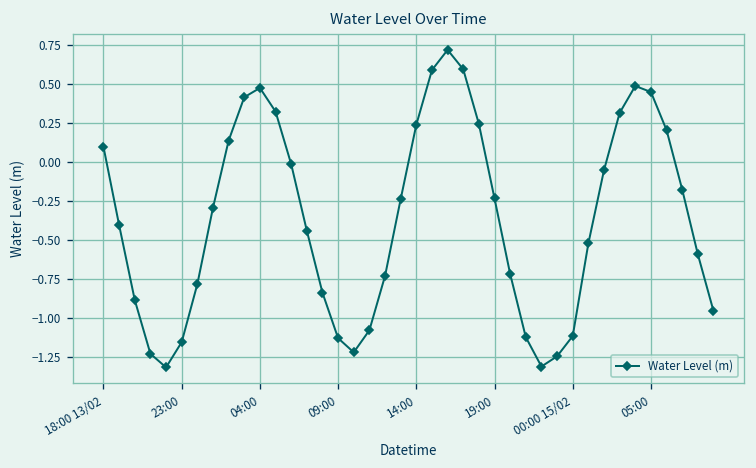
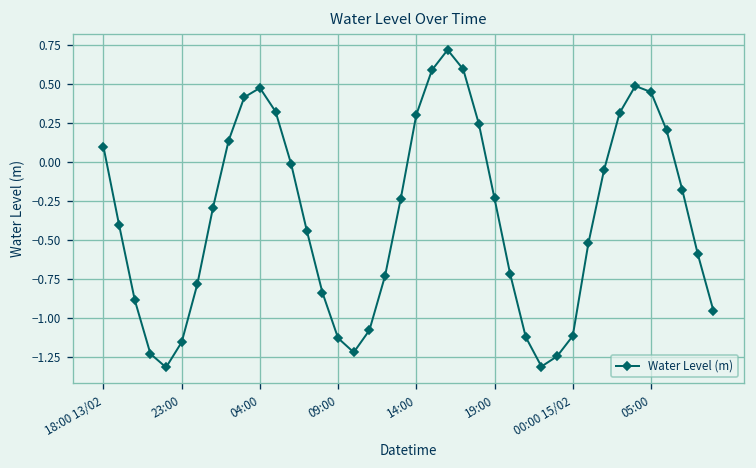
  {
    "18:00 13/02": 0.10,
-   "14:00": 0.24,
+   "14:00": 0.30,
    "00:00 15/02": -1.12
  }
